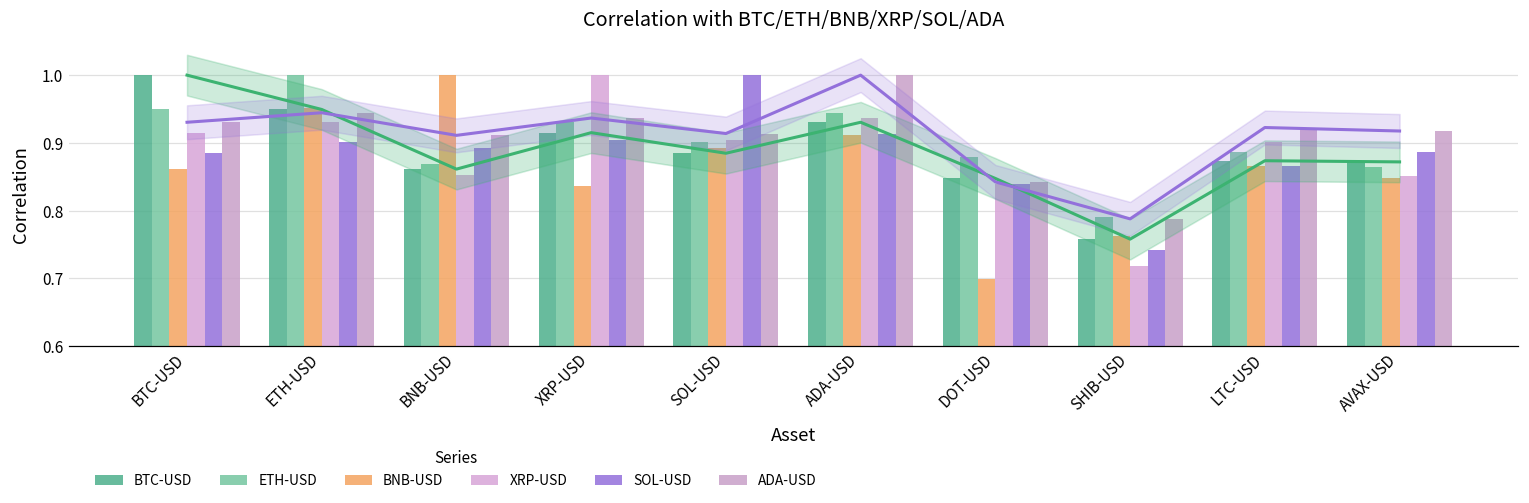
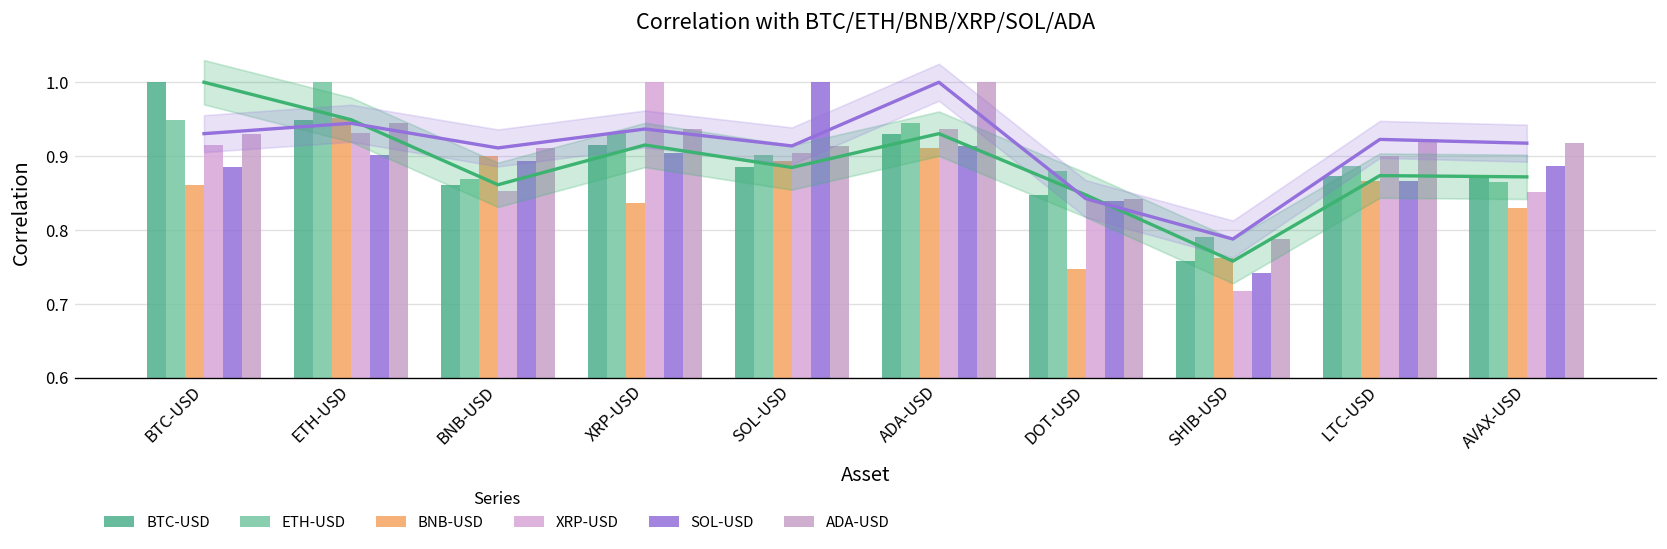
  {
    "BNB-USD": {
      "BTC-USD": 0.86,
      "ETH-USD": 0.95,
-     "BNB-USD": 1.0,
+     "BNB-USD": 0.9,
      "XRP-USD": 0.84,
      "SOL-USD": 0.89,
      "ADA-USD": 0.91,
-     "DOT-USD": 0.70,
+     "DOT-USD": 0.75,
      "SHIB-USD": 0.76,
      "LTC-USD": 0.87,
-     "AVAX-USD": 0.85
+     "AVAX-USD": 0.83
    }
  }
